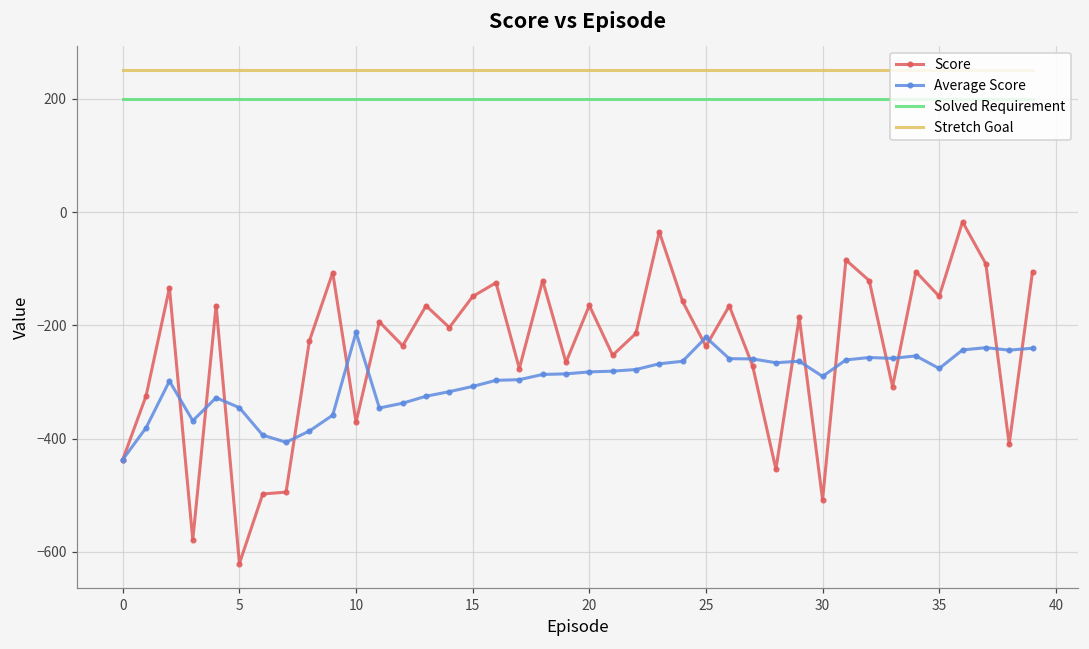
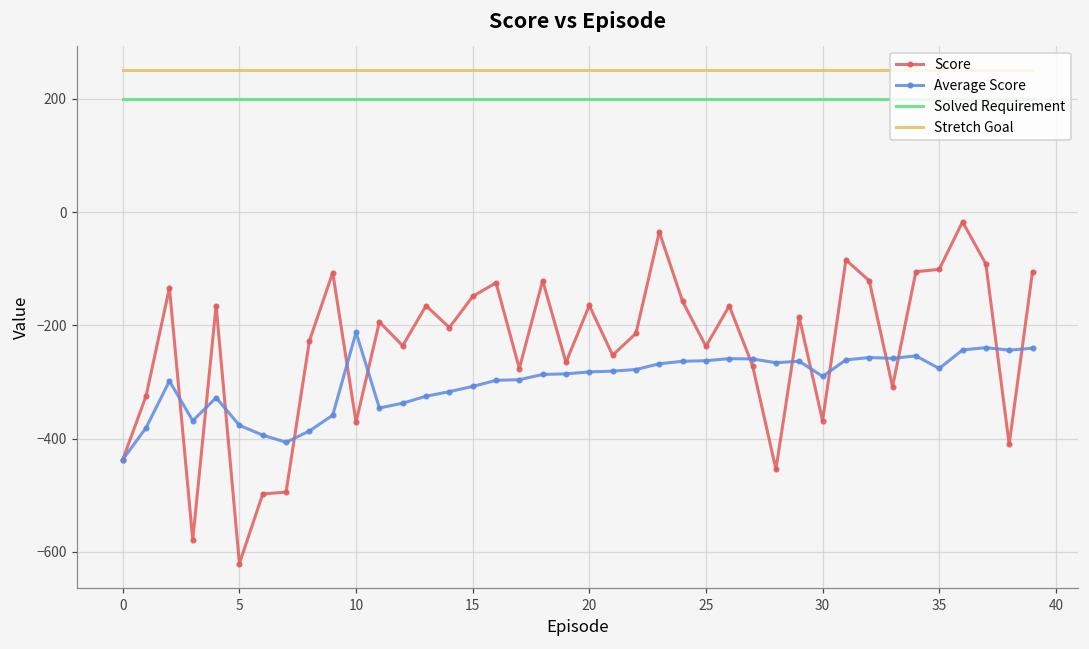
  {
    "Score": {
      "5": -620,
      "10": -370,
      "15": -150,
      "20": -160,
      "25": -240,
-     "30": -510,
-     "35": -150
+     "30": -370,
+     "35": -100
    },
    "Average Score": {
-     "5": -350,
+     "5": -380,
      "10": -210,
      "15": -310,
      "20": -280,
-     "25": -220,
+     "25": -260,
      "30": -290,
      "35": -280
    },
    "Solved Requirement": {
      "0": 200,
      "5": 200,
      "10": 200,
      "15": 200,
      "20": 200,
      "25": 200,
      "30": 200
    },
    "Stretch Goal": {
      "0": 250,
      "5": 250,
      "10": 250,
      "15": 250,
      "20": 250,
      "25": 250,
      "30": 250
    }
  }
